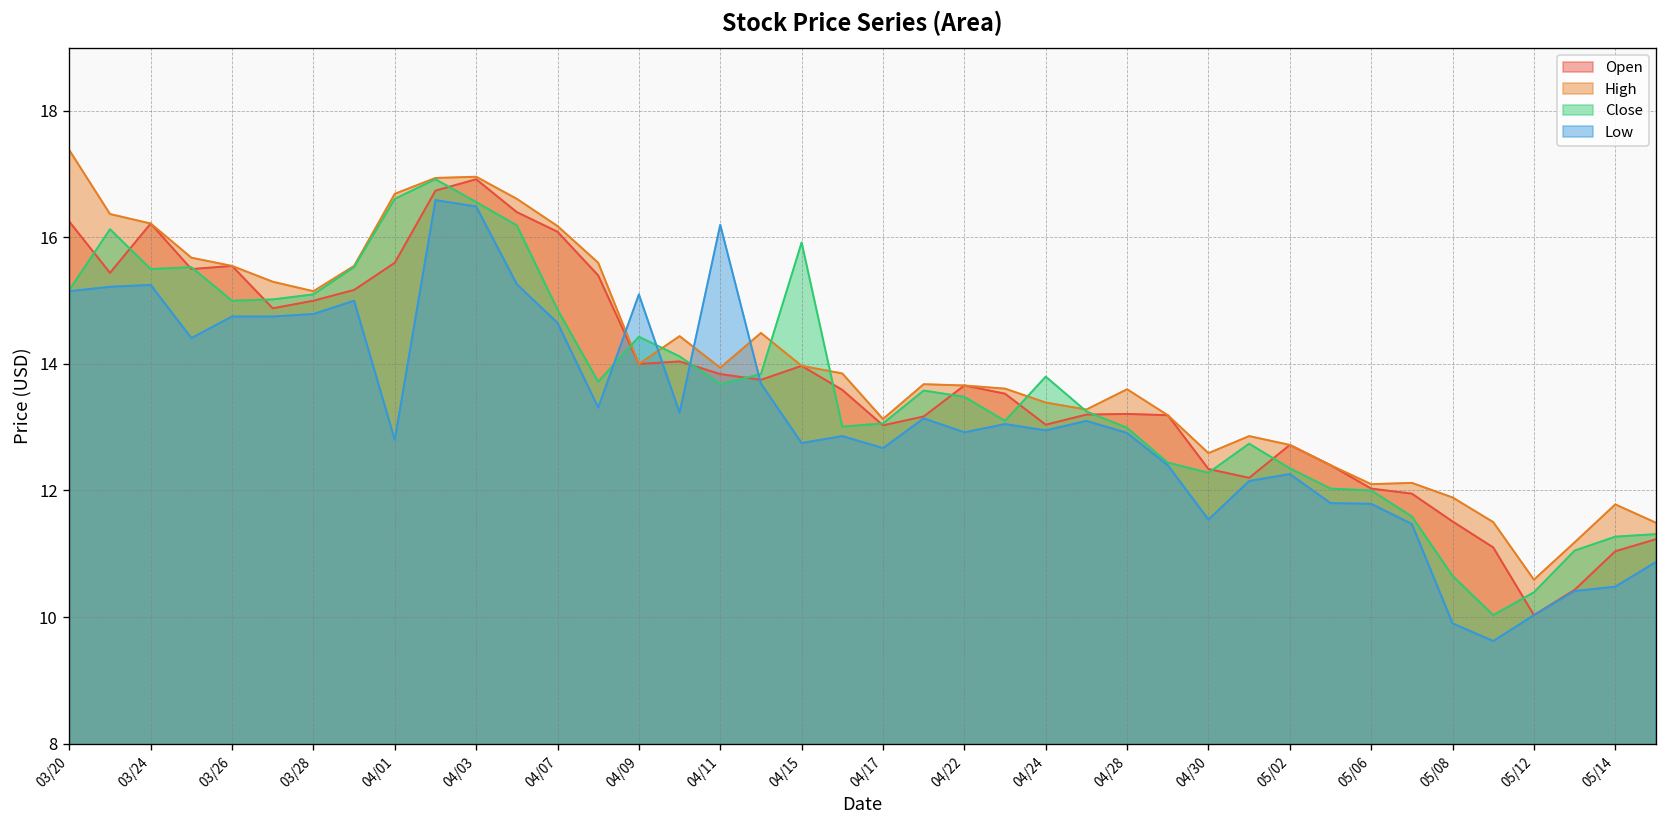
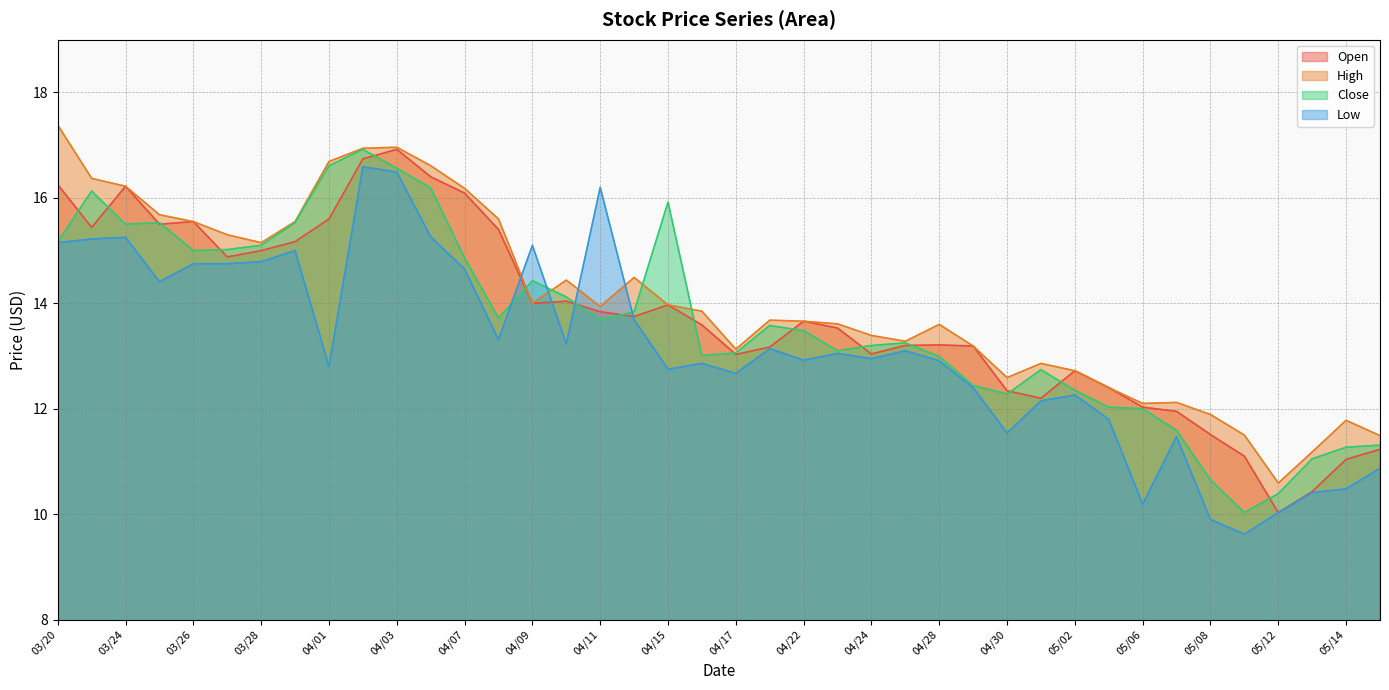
  {
    "Close": {
      "03/24": 15.5,
      "03/26": 15.0,
      "03/28": 15.1,
      "04/01": 16.6,
      "04/03": 16.6,
      "04/07": 14.9,
      "04/09": 14.4,
      "04/11": 13.7,
      "04/15": 15.9,
      "04/22": 13.5,
-     "04/24": 13.8,
+     "04/24": 13.2,
      "04/28": 13.0,
      "04/30": 12.3,
      "05/02": 12.4,
      "05/08": 10.7,
      "05/12": 10.4,
      "05/14": 11.3
    },
    "Low": {
      "03/24": 15.3,
      "03/26": 14.8,
      "03/28": 14.8,
      "04/01": 12.8,
      "04/03": 16.5,
      "04/07": 14.7,
      "04/09": 15.1,
      "04/11": 16.2,
      "04/15": 12.8,
      "04/17": 12.7,
      "04/22": 12.9,
      "04/24": 13.0,
      "04/28": 12.9,
      "04/30": 11.5,
      "05/02": 12.3,
-     "05/06": 11.8,
+     "05/06": 10.2,
      "05/08": 9.9,
      "05/14": 10.5
    }
  }
